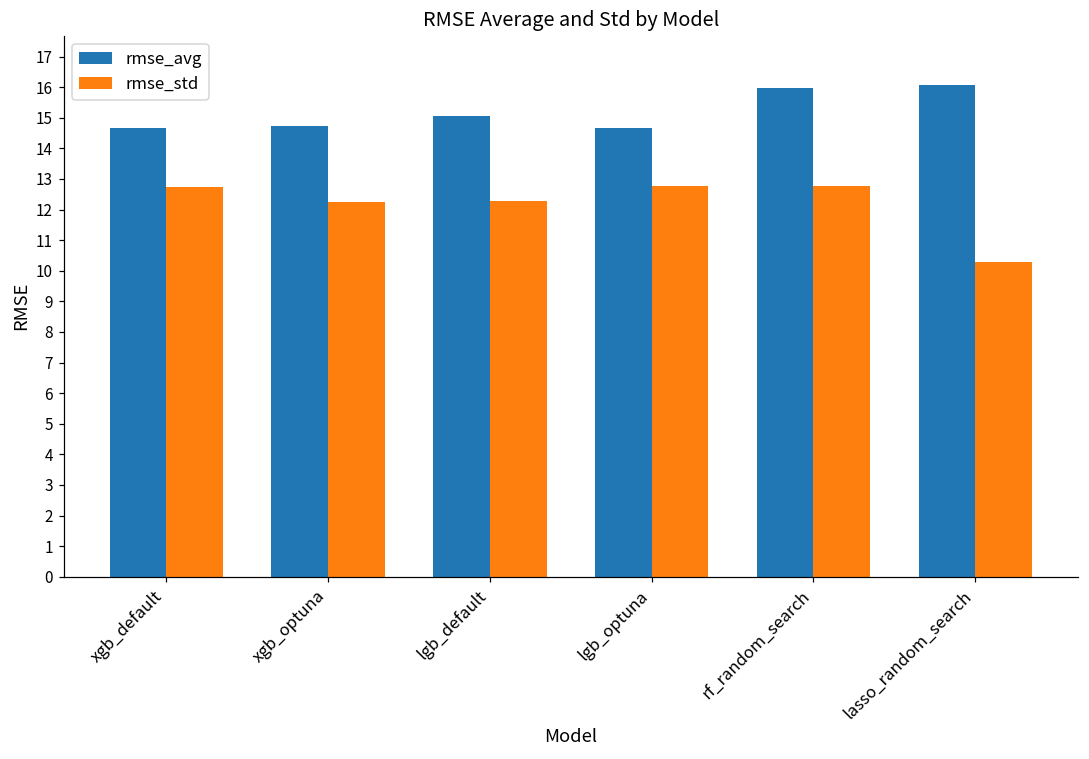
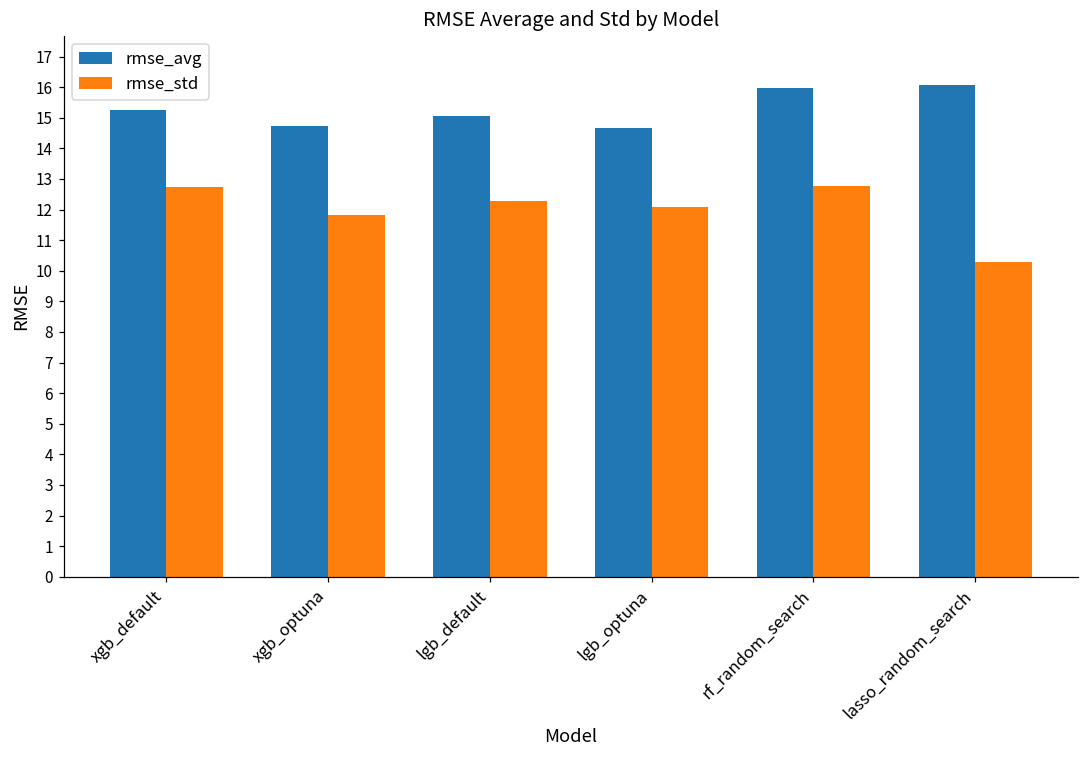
  {
    "rmse_avg": {
-     "xgb_default": 14.7,
+     "xgb_default": 15.3,
      "xgb_optuna": 14.7,
      "lgb_default": 15.0,
      "lgb_optuna": 14.7,
      "rf_random_search": 16.0,
      "lasso_random_search": 16.1
    },
    "rmse_std": {
      "xgb_default": 12.7,
-     "xgb_optuna": 12.3,
+     "xgb_optuna": 11.8,
      "lgb_default": 12.3,
-     "lgb_optuna": 12.8,
+     "lgb_optuna": 12.1,
      "rf_random_search": 12.8,
      "lasso_random_search": 10.3
    }
  }
